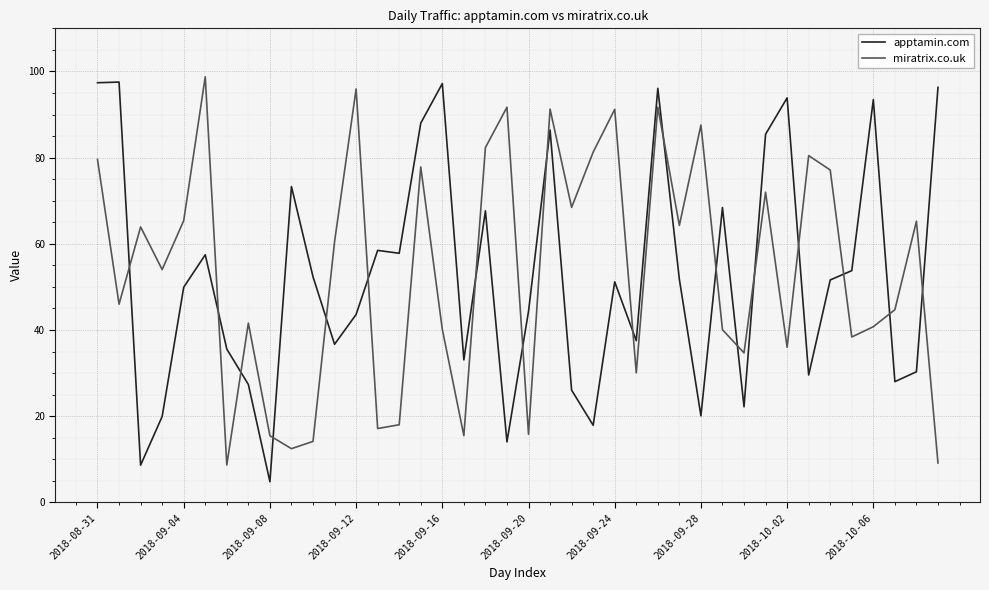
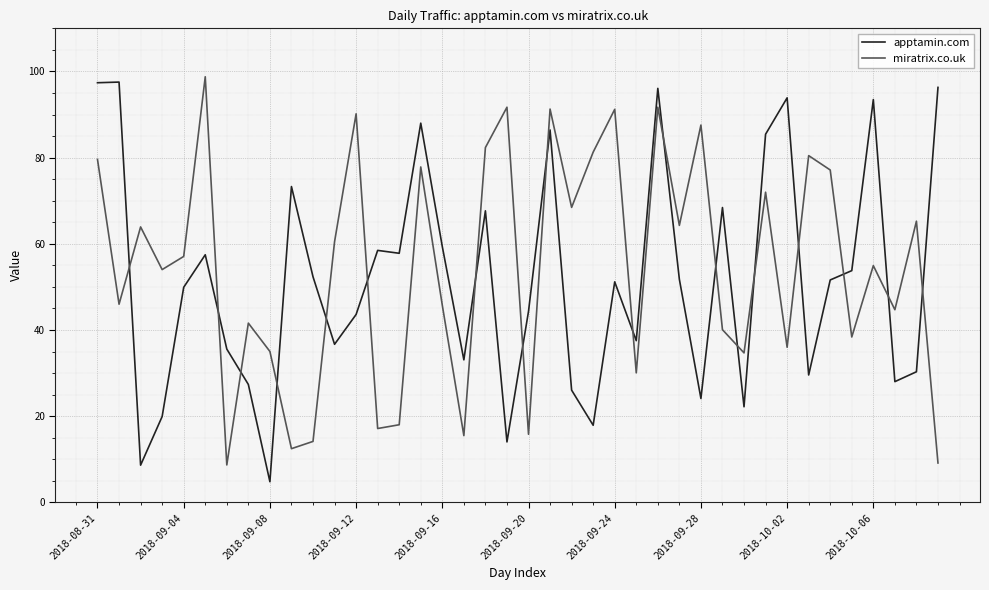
  {
    "apptamin.com": {
      "2018-08-31": 97,
      "2018-09-04": 50,
      "2018-09-08": 5,
      "2018-09-12": 44,
-     "2018-09-16": 97,
+     "2018-09-16": 59,
      "2018-09-20": 44,
      "2018-09-24": 51,
-     "2018-09-28": 20,
+     "2018-09-28": 24,
      "2018-10-02": 94,
      "2018-10-06": 93
    },
    "miratrix.co.uk": {
      "2018-08-31": 80,
-     "2018-09-04": 65,
-     "2018-09-08": 15,
-     "2018-09-12": 96,
-     "2018-09-16": 40,
+     "2018-09-04": 57,
+     "2018-09-08": 35,
+     "2018-09-12": 90,
+     "2018-09-16": 46,
      "2018-09-20": 16,
      "2018-09-24": 91,
      "2018-09-28": 88,
      "2018-10-02": 36,
-     "2018-10-06": 41
+     "2018-10-06": 55
    }
  }
